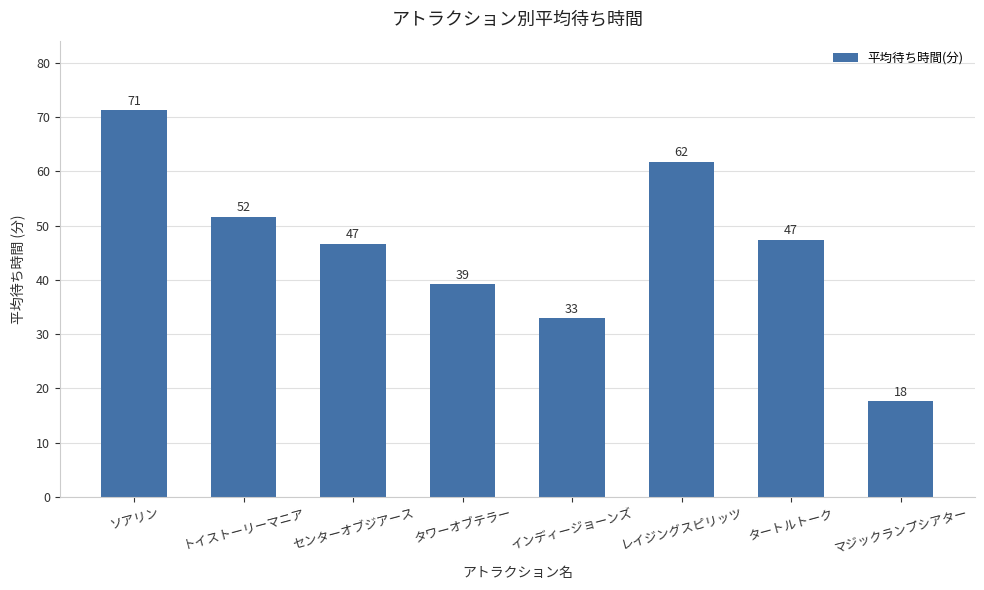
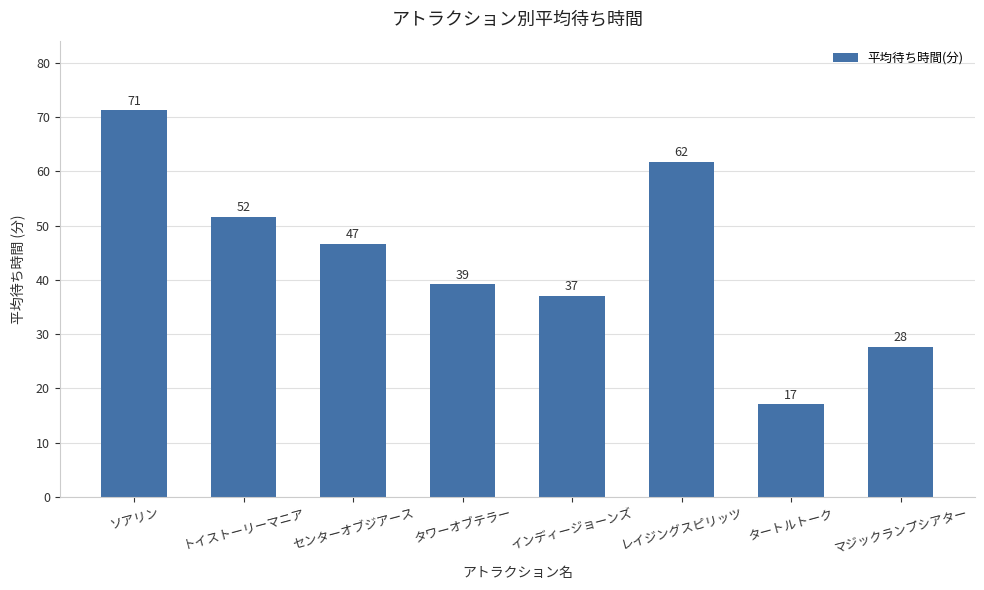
  {
    "ソアリン": 71,
    "トイストーリーマニア": 52,
    "センターオブジアース": 47,
    "タワーオブテラー": 39,
-   "インディージョーンズ": 33,
+   "インディージョーンズ": 37,
    "レイジングスピリッツ": 62,
-   "タートルトーク": 47,
-   "マジックランプシアター": 18
+   "タートルトーク": 17,
+   "マジックランプシアター": 28
  }
